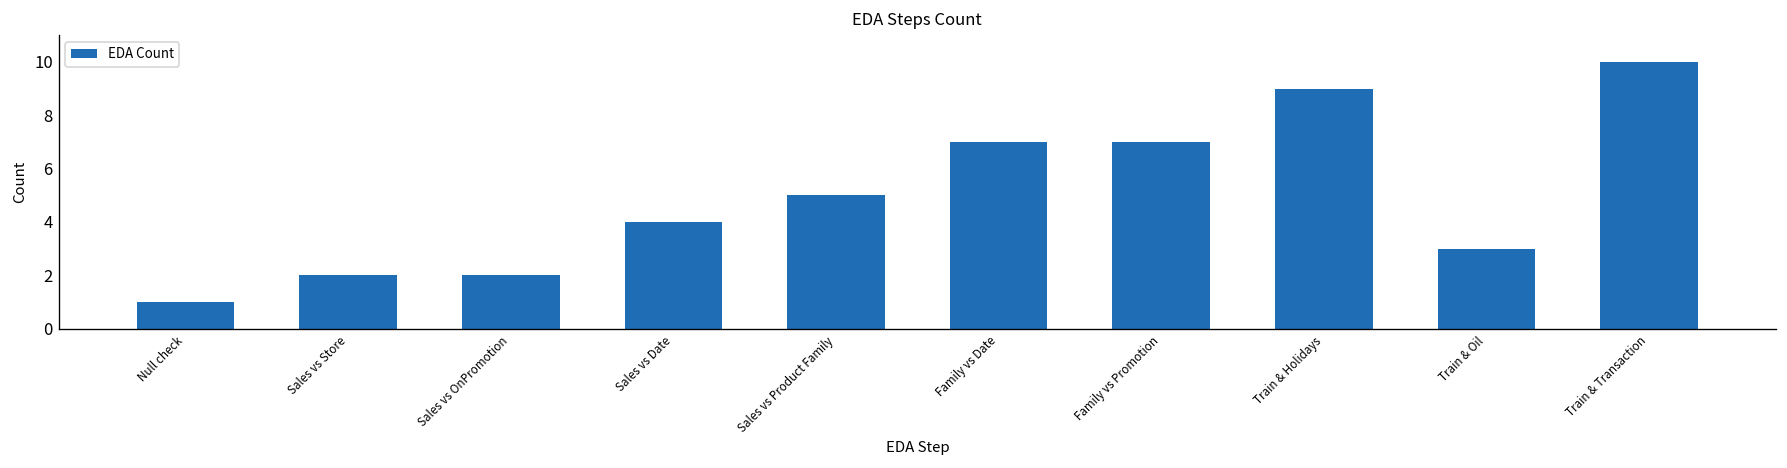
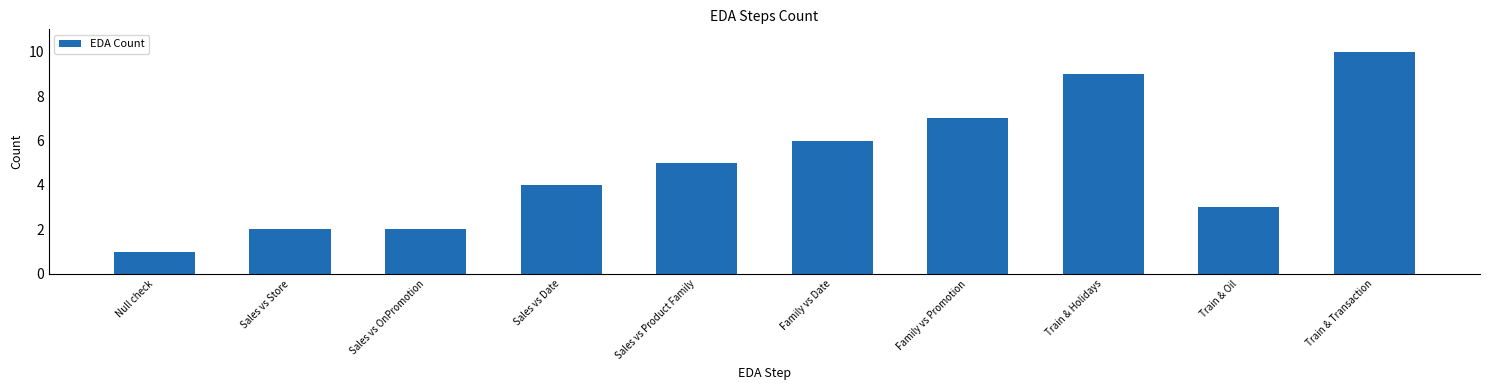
  {
    "Null check": 1,
    "Sales vs Store": 2,
    "Sales vs OnPromotion": 2,
    "Sales vs Date": 4,
    "Sales vs Product Family": 5,
-   "Family vs Date": 7,
+   "Family vs Date": 6,
    "Family vs Promotion": 7,
    "Train & Holidays": 9,
    "Train & Oil": 3,
    "Train & Transaction": 10
  }
